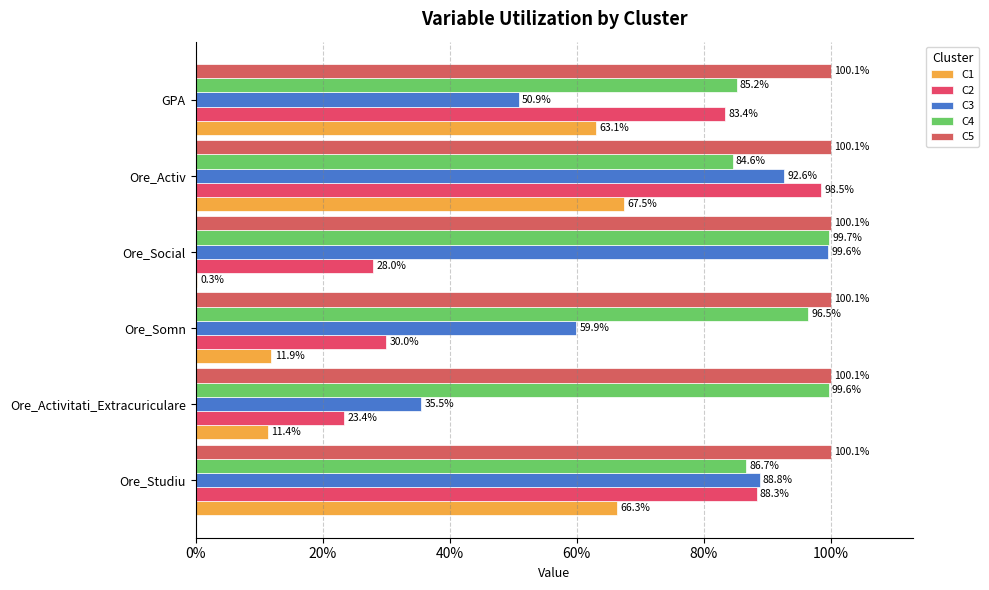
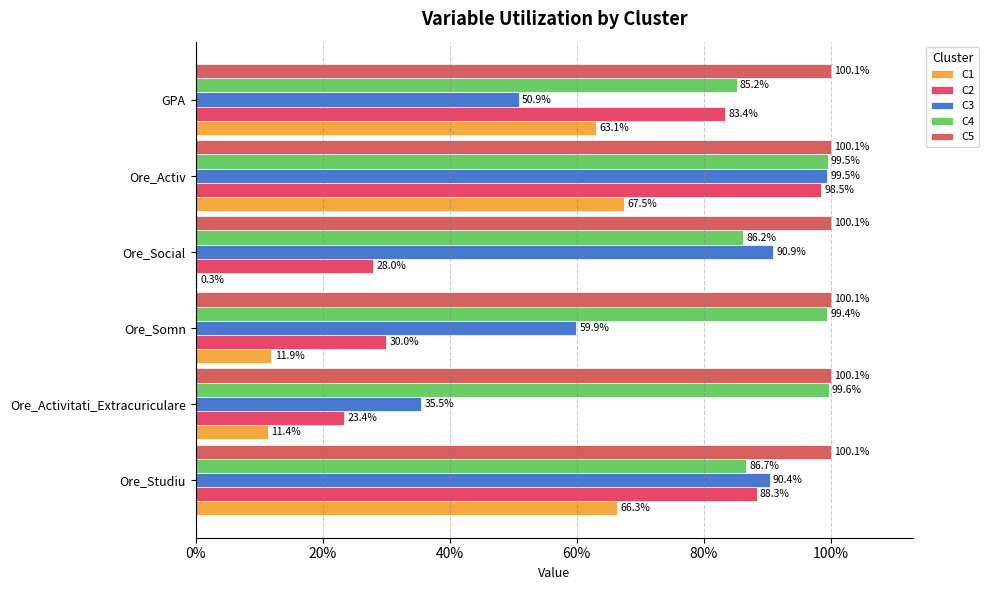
  {
    "C1": {
      "GPA": "63.1%",
      "Ore_Activ": "67.5%",
      "Ore_Social": "0.3%",
      "Ore_Somn": "11.9%",
      "Ore_Activitati_Extracuriculare": "11.4%",
      "Ore_Studiu": "66.3%"
    },
    "C3": {
      "GPA": "50.9%",
-     "Ore_Activ": "92.6%",
-     "Ore_Social": "99.6%",
+     "Ore_Activ": "99.5%",
+     "Ore_Social": "90.9%",
      "Ore_Somn": "59.9%",
      "Ore_Activitati_Extracuriculare": "35.5%",
-     "Ore_Studiu": "88.8%"
+     "Ore_Studiu": "90.4%"
    },
    "C4": {
      "GPA": "85.2%",
-     "Ore_Activ": "84.6%",
-     "Ore_Social": "99.7%",
-     "Ore_Somn": "96.5%",
+     "Ore_Activ": "99.5%",
+     "Ore_Social": "86.2%",
+     "Ore_Somn": "99.4%",
      "Ore_Activitati_Extracuriculare": "99.6%",
      "Ore_Studiu": "86.7%"
    }
  }
